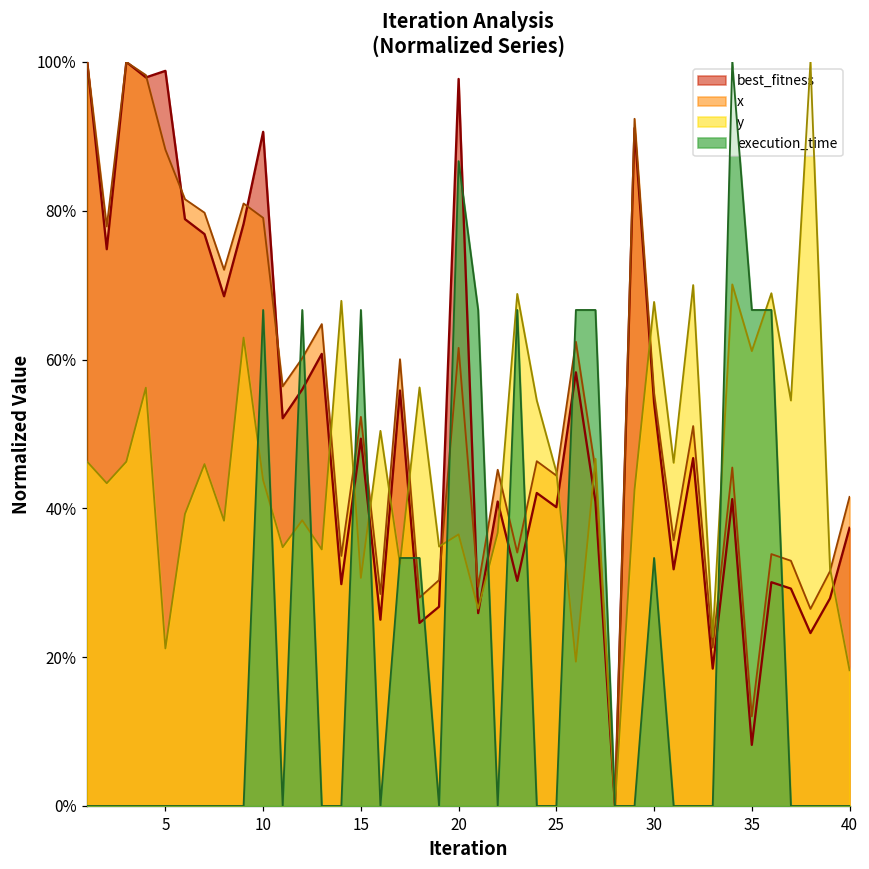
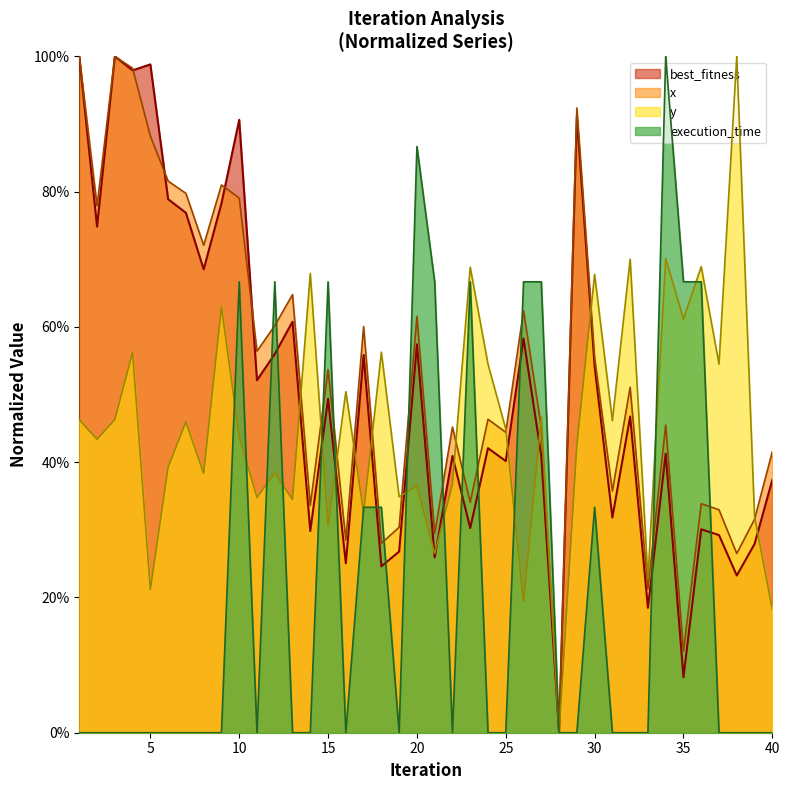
  {
    "best_fitness": {
      "5": "99%",
      "10": "91%",
      "15": "49%",
-     "20": "98%",
+     "20": "57%",
      "25": "40%",
      "30": "54%",
      "35": "8%",
      "40": "37%"
    },
    "x": {
      "5": "88%",
      "10": "79%",
-     "15": "52%",
+     "15": "54%",
      "20": "62%",
      "25": "44%",
      "30": "56%",
      "35": "12%",
      "40": "42%"
    },
    "y": {
      "5": "21%",
      "10": "44%",
      "15": "31%",
      "20": "37%",
      "25": "45%",
      "30": "68%",
      "35": "61%",
      "40": "18%"
    },
    "execution_time": {
      "5": "0%",
      "10": "67%",
      "15": "67%",
      "20": "87%",
      "25": "0%",
      "30": "33%",
      "35": "67%",
      "40": "0%"
    }
  }
